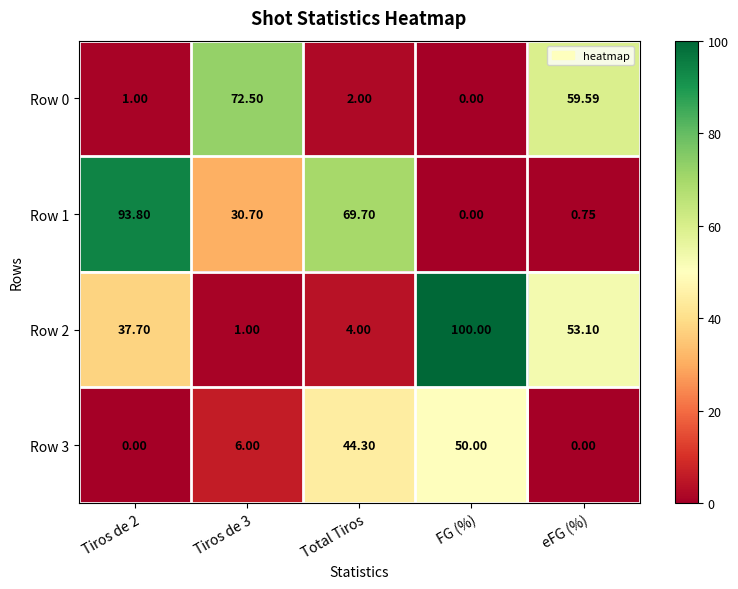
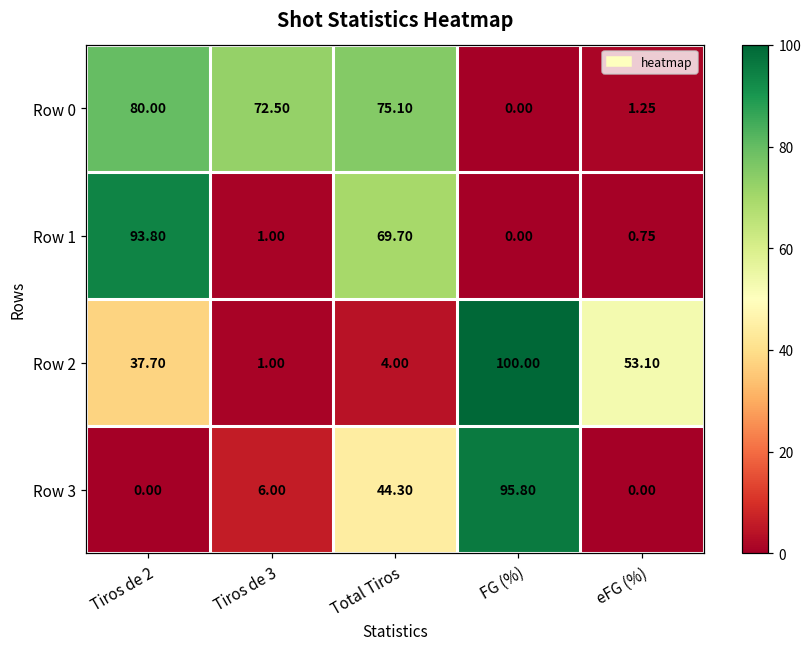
  {
    "Row 0": {
-     "Tiros de 2": 1.00,
+     "Tiros de 2": 80.00,
      "Tiros de 3": 72.50,
-     "Total Tiros": 2.00,
+     "Total Tiros": 75.10,
      "FG (%)": 0.00,
-     "eFG (%)": 59.59
+     "eFG (%)": 1.25
    },
    "Row 1": {
      "Tiros de 2": 93.80,
-     "Tiros de 3": 30.70,
+     "Tiros de 3": 1.00,
      "Total Tiros": 69.70,
      "FG (%)": 0.00,
      "eFG (%)": 0.75
    },
    "Row 2": {
      "Tiros de 2": 37.70,
      "Tiros de 3": 1.00,
      "Total Tiros": 4.00,
      "FG (%)": 100.00,
      "eFG (%)": 53.10
    },
    "Row 3": {
      "Tiros de 2": 0.00,
      "Tiros de 3": 6.00,
      "Total Tiros": 44.30,
-     "FG (%)": 50.00,
+     "FG (%)": 95.80,
      "eFG (%)": 0.00
    }
  }
